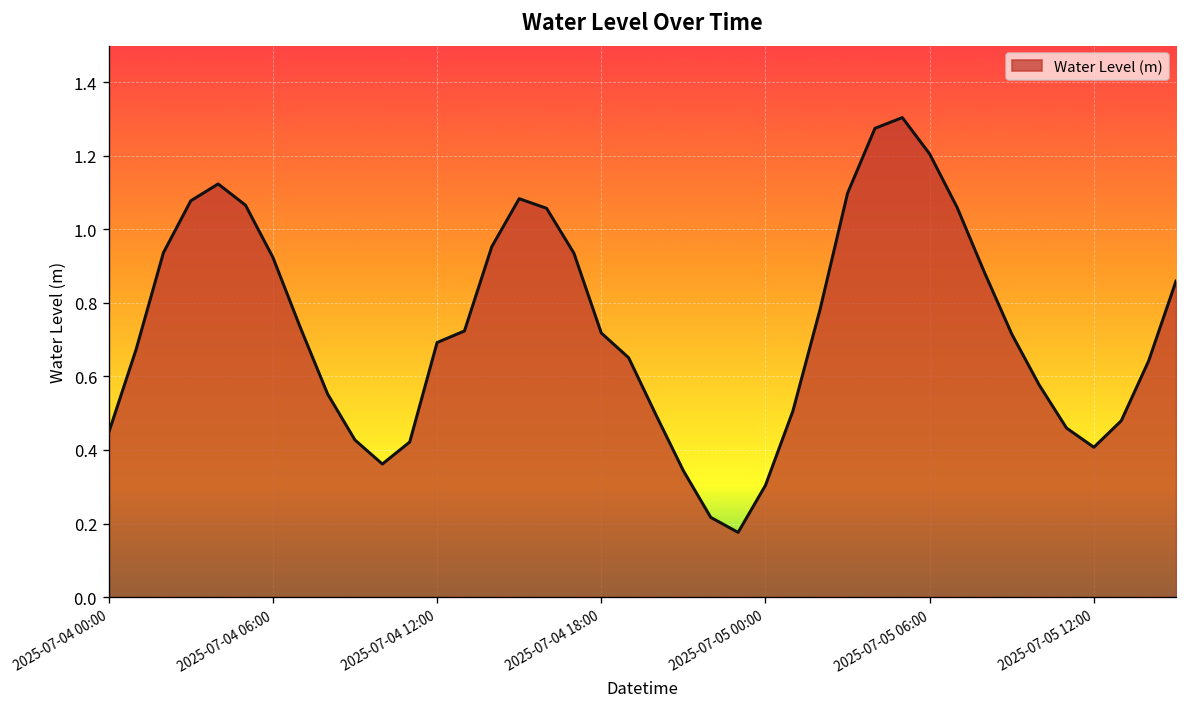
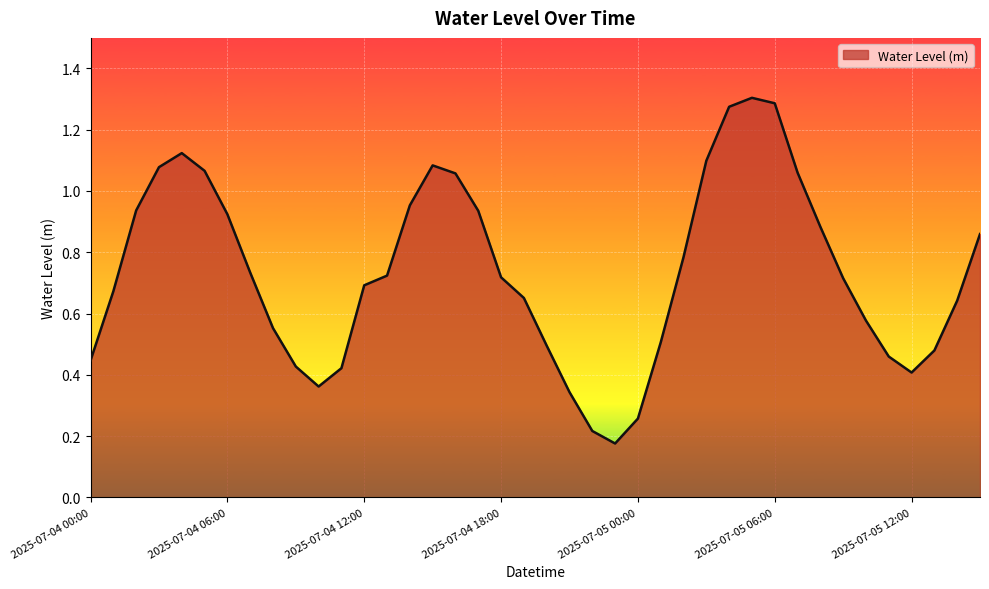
  {
    "2025-07-04 00:00": 0.45,
    "2025-07-04 06:00": 0.92,
    "2025-07-04 12:00": 0.69,
    "2025-07-04 18:00": 0.72,
-   "2025-07-05 00:00": 0.30,
-   "2025-07-05 06:00": 1.20,
+   "2025-07-05 00:00": 0.26,
+   "2025-07-05 06:00": 1.29,
    "2025-07-05 12:00": 0.41
  }
